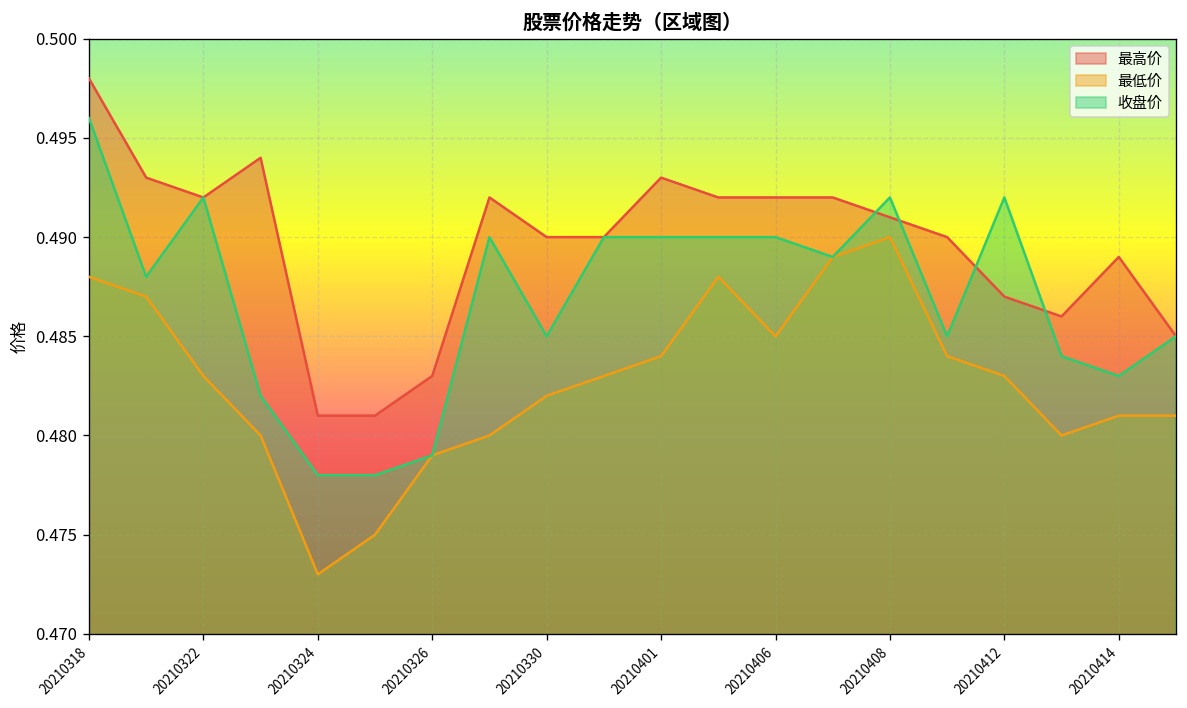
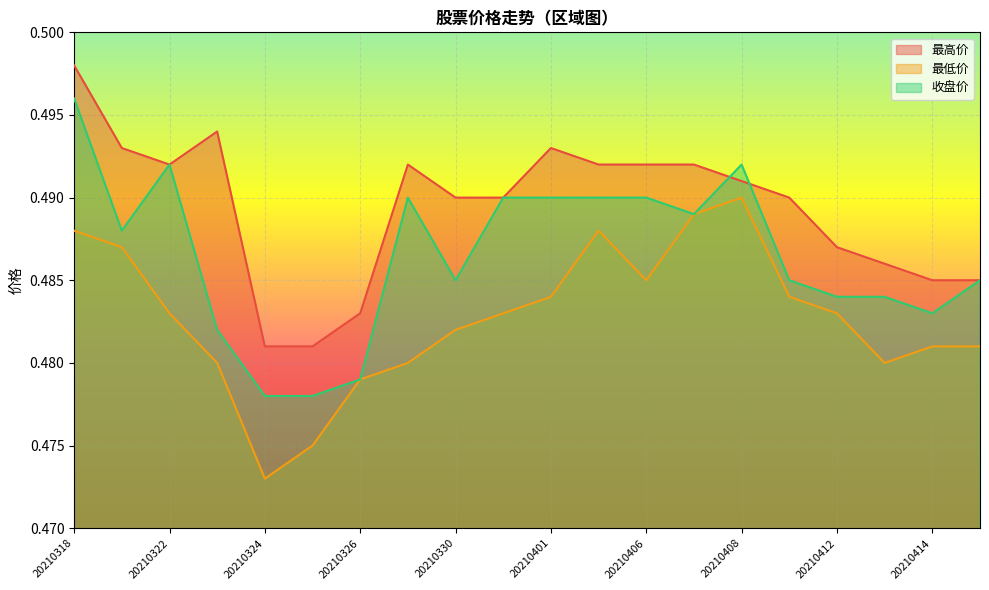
  {
    "最高价": {
      "20210318": 0.498,
      "20210324": 0.481,
      "20210326": 0.483,
      "20210330": 0.490,
      "20210401": 0.493,
      "20210406": 0.492,
      "20210408": 0.491,
      "20210412": 0.487,
-     "20210414": 0.489
+     "20210414": 0.485
    },
    "最低价": {
      "20210318": 0.488,
      "20210322": 0.483,
      "20210324": 0.473,
      "20210330": 0.482,
      "20210401": 0.484,
      "20210406": 0.485,
      "20210408": 0.490,
      "20210412": 0.483,
      "20210414": 0.481
    },
    "收盘价": {
      "20210318": 0.496,
      "20210324": 0.478,
      "20210330": 0.485,
      "20210401": 0.490,
      "20210406": 0.490,
      "20210408": 0.492,
-     "20210412": 0.492,
+     "20210412": 0.484,
      "20210414": 0.483
    }
  }
